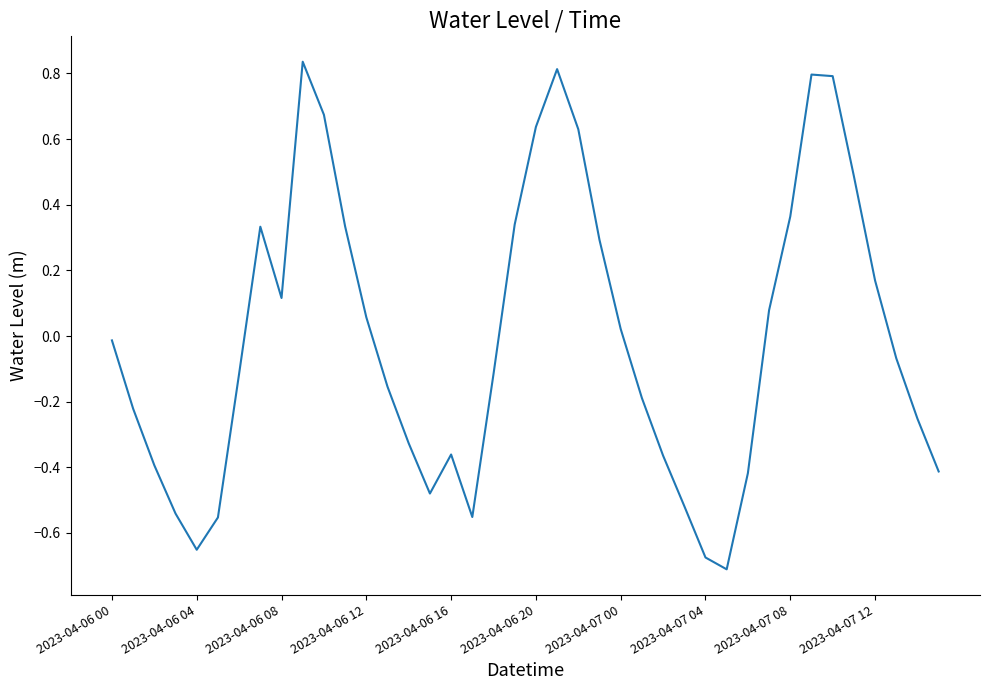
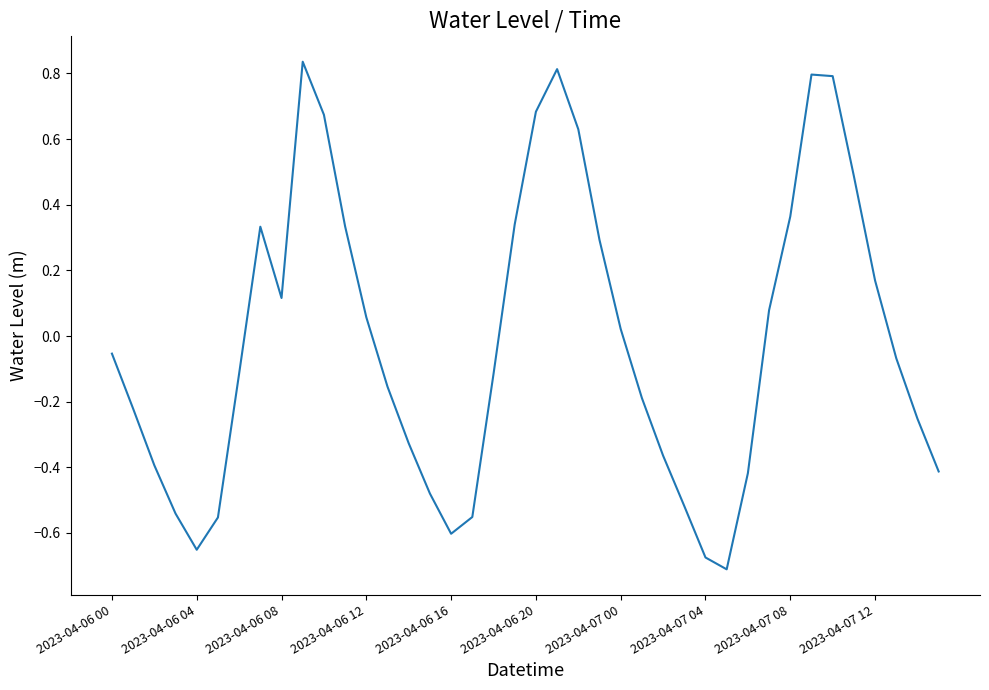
  {
-   "2023-04-06 00": -0.01,
+   "2023-04-06 00": -0.05,
    "2023-04-06 04": -0.65,
    "2023-04-06 08": 0.12,
    "2023-04-06 12": 0.06,
-   "2023-04-06 16": -0.36,
-   "2023-04-06 20": 0.64,
+   "2023-04-06 16": -0.60,
+   "2023-04-06 20": 0.68,
    "2023-04-07 00": 0.02,
    "2023-04-07 04": -0.67,
    "2023-04-07 08": 0.36,
    "2023-04-07 12": 0.17
  }
